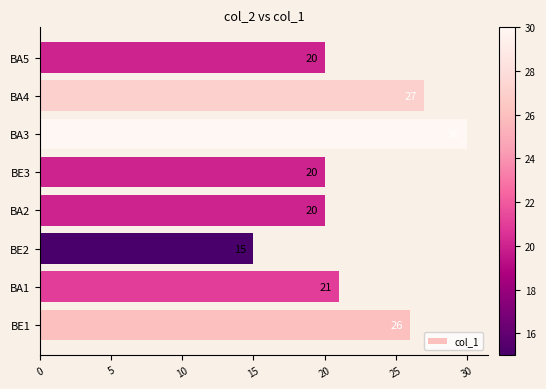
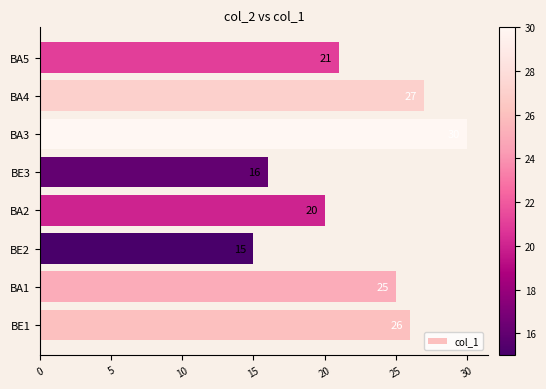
  {
-   "BA5": 20,
+   "BA5": 21,
    "BA4": 27,
-   "BE3": 20,
+   "BE3": 16,
    "BA2": 20,
    "BE2": 15,
-   "BA1": 21,
+   "BA1": 25,
    "BE1": 26
  }
